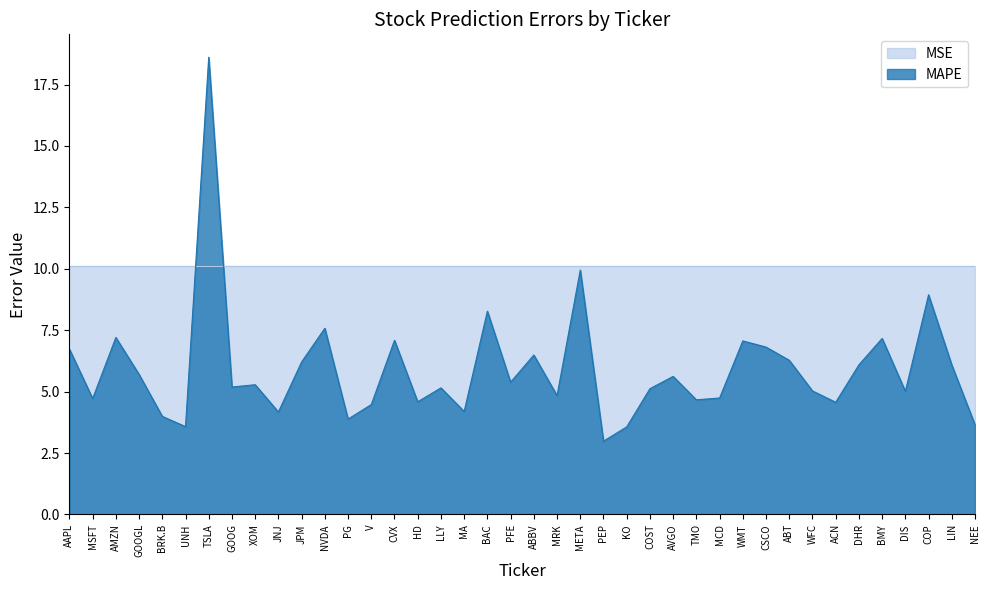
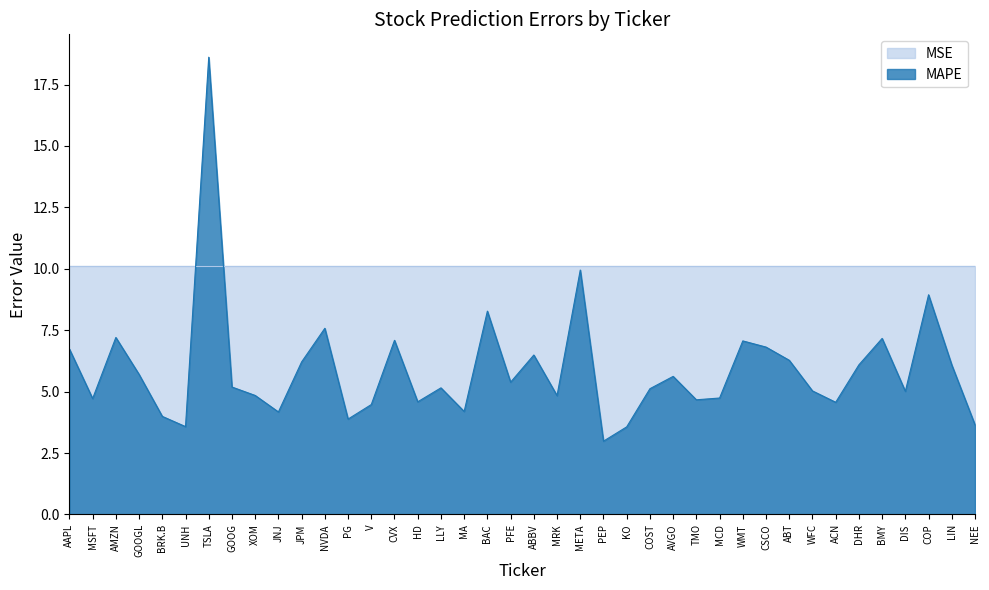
  {
    "MSE": {
      "AAPL": 10.1,
      "MSFT": 10.1,
      "AMZN": 10.1,
      "GOOGL": 10.1,
      "BRK.B": 10.1,
      "UNH": 10.1,
      "TSLA": 10.1,
      "GOOG": 10.1,
      "XOM": 10.1,
      "JNJ": 10.1,
      "JPM": 10.1,
      "NVDA": 10.1,
      "PG": 10.1,
      "V": 10.1,
      "CVX": 10.1,
      "HD": 10.1,
      "LLY": 10.1,
      "MA": 10.1,
      "BAC": 10.1,
      "PFE": 10.1,
      "ABBV": 10.1,
      "MRK": 10.1,
      "META": 10.1,
      "PEP": 10.1,
      "KO": 10.1,
      "COST": 10.1,
      "AVGO": 10.1,
      "TMO": 10.1,
      "MCD": 10.1,
      "WMT": 10.1,
      "CSCO": 10.1,
      "ABT": 10.1,
      "WFC": 10.1,
      "ACN": 10.1,
      "DHR": 10.1,
      "BMY": 10.1,
      "DIS": 10.1,
      "COP": 10.1,
      "LIN": 10.1,
      "NEE": 10.1
    },
    "MAPE": {
      "AAPL": 6.7,
      "MSFT": 4.7,
      "AMZN": 7.2,
      "GOOGL": 5.7,
      "BRK.B": 4.0,
      "UNH": 3.6,
      "TSLA": 18.6,
      "GOOG": 5.2,
-     "XOM": 5.3,
+     "XOM": 4.8,
      "JNJ": 4.2,
      "JPM": 6.2,
      "NVDA": 7.6,
      "PG": 3.9,
      "V": 4.5,
      "CVX": 7.1,
      "HD": 4.6,
      "LLY": 5.2,
      "MA": 4.2,
      "BAC": 8.3,
      "PFE": 5.4,
      "ABBV": 6.5,
      "MRK": 4.8,
      "META": 9.9,
      "PEP": 3.0,
      "KO": 3.6,
      "COST": 5.1,
      "AVGO": 5.6,
      "TMO": 4.7,
      "MCD": 4.7,
      "WMT": 7.1,
      "CSCO": 6.8,
      "ABT": 6.3,
      "WFC": 5.0,
      "ACN": 4.6,
      "DHR": 6.1,
      "BMY": 7.2,
      "DIS": 5.0,
      "COP": 8.9,
      "LIN": 6.1,
      "NEE": 3.6
    }
  }
